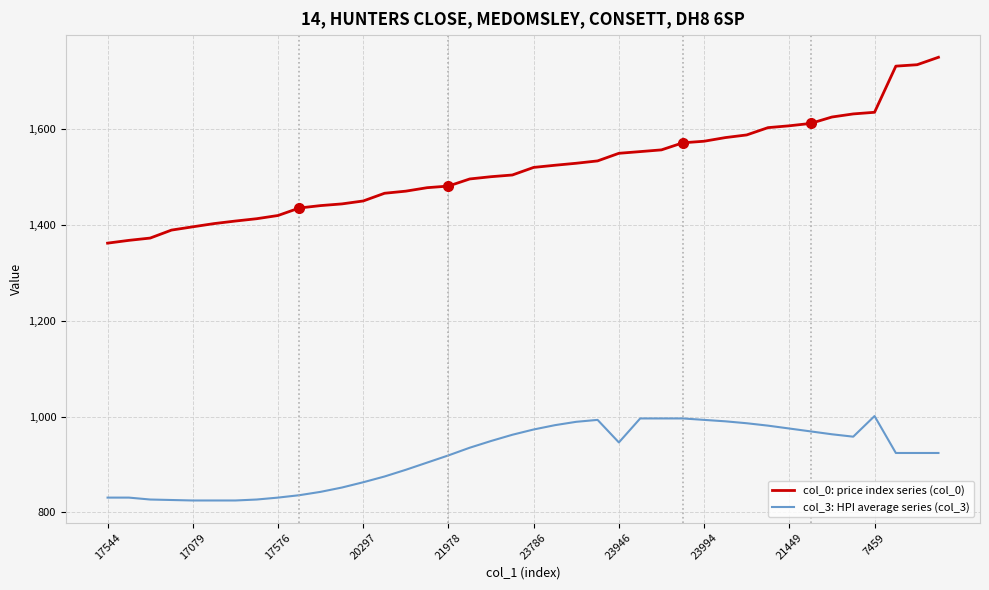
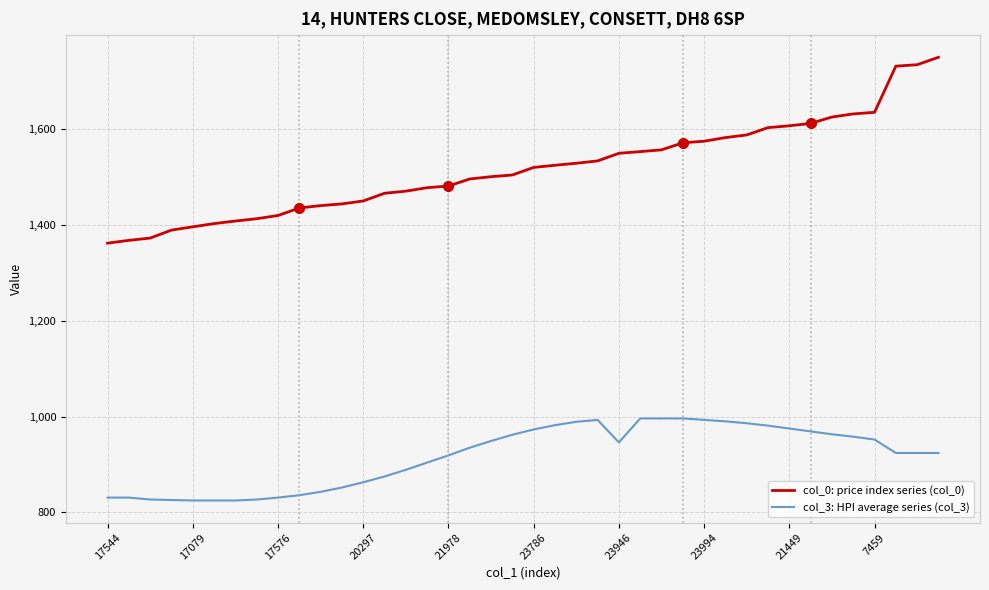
  {
    "col_3: HPI average series (col_3)": {
      "17544": "830",
      "17079": "830",
      "17576": "830",
      "20297": "860",
      "21978": "920",
      "23786": "970",
      "23946": "950",
      "23994": "990",
      "21449": "980",
-     "7459": "1,000"
+     "7459": "950"
    }
  }
